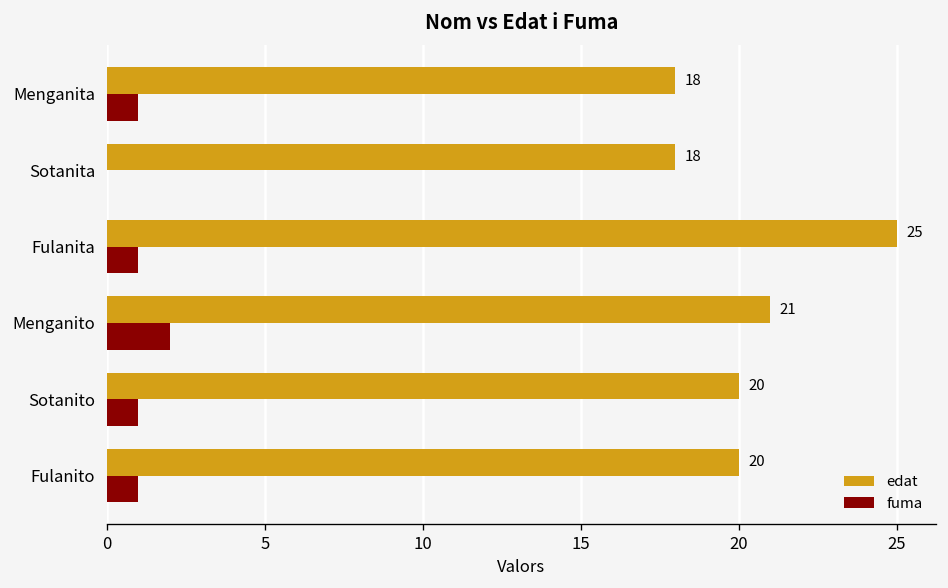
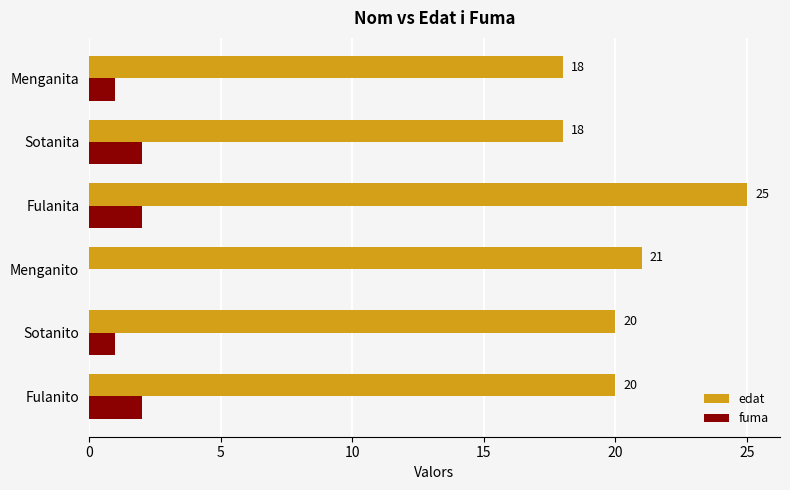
  {
    "edat": {
      "Menganita": 18,
      "Sotanita": 18,
      "Fulanita": 25,
      "Menganito": 21,
      "Sotanito": 20,
      "Fulanito": 20
    },
    "fuma": {
      "Menganita": 1,
-     "Sotanita": 0,
-     "Fulanita": 1,
-     "Menganito": 2,
+     "Sotanita": 2,
+     "Fulanita": 2,
+     "Menganito": 0,
      "Sotanito": 1,
-     "Fulanito": 1
+     "Fulanito": 2
    }
  }
